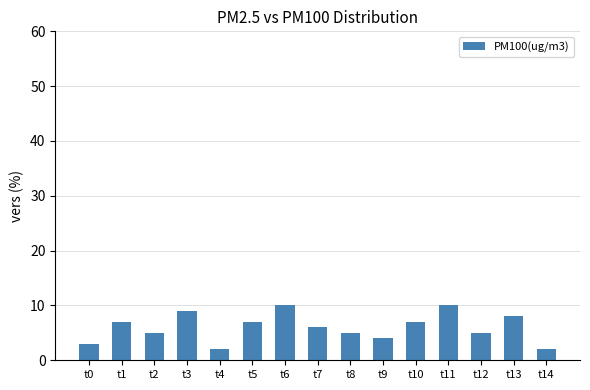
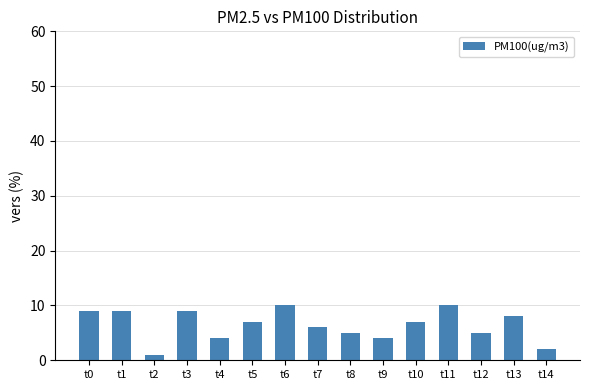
  {
-   "t0": 3,
-   "t1": 7,
-   "t2": 5,
+   "t0": 9,
+   "t1": 9,
+   "t2": 1,
    "t3": 9,
-   "t4": 2,
+   "t4": 4,
    "t5": 7,
    "t6": 10,
    "t7": 6,
    "t8": 5,
    "t9": 4,
    "t10": 7,
    "t11": 10,
    "t12": 5,
    "t13": 8,
    "t14": 2
  }
